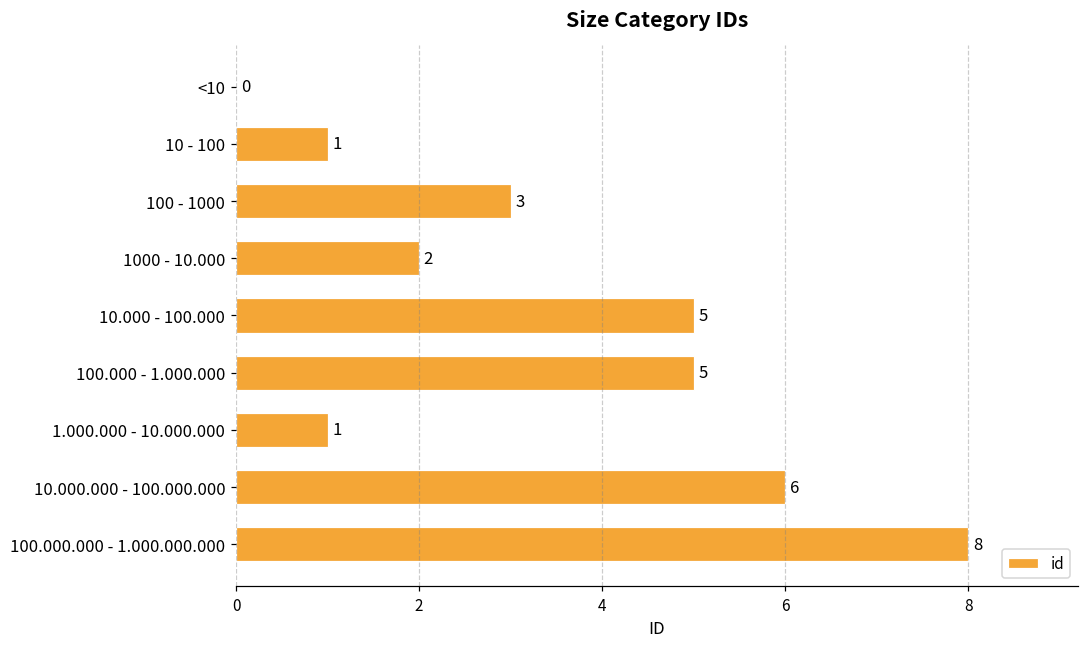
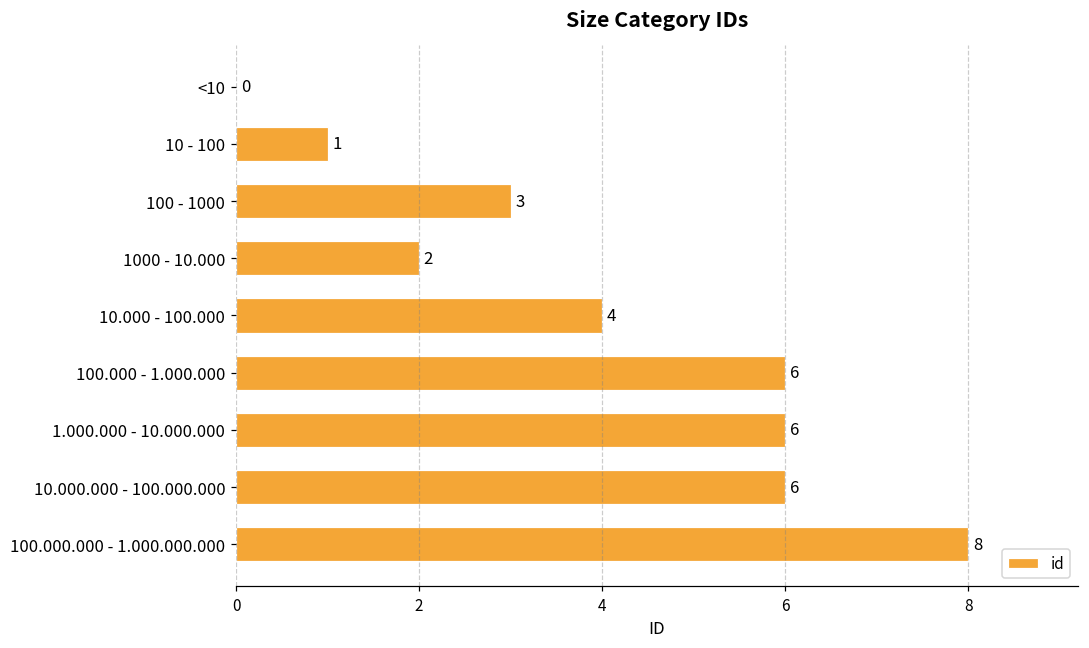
  {
    "<10": 0,
    "10 - 100": 1,
    "100 - 1000": 3,
    "1000 - 10.000": 2,
-   "10.000 - 100.000": 5,
-   "100.000 - 1.000.000": 5,
-   "1.000.000 - 10.000.000": 1,
+   "10.000 - 100.000": 4,
+   "100.000 - 1.000.000": 6,
+   "1.000.000 - 10.000.000": 6,
    "10.000.000 - 100.000.000": 6,
    "100.000.000 - 1.000.000.000": 8
  }
